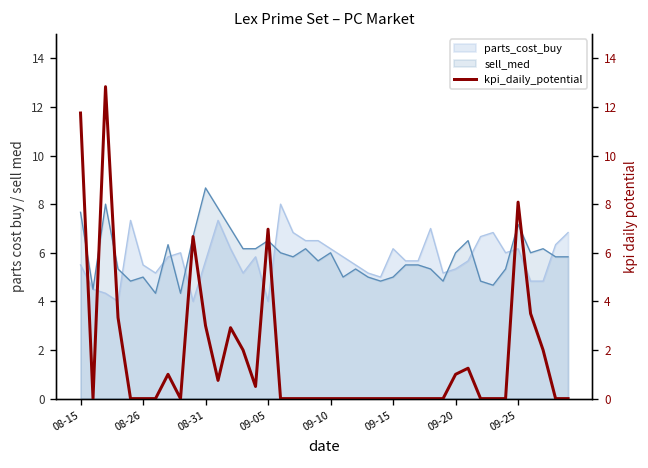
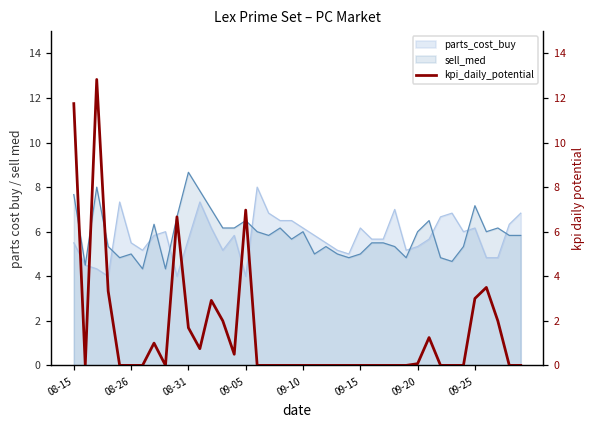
  {
    "kpi_daily_potential": {
      "08-15": 11.7,
      "08-26": 0.0,
-     "08-31": 3.0,
+     "08-31": 1.7,
      "09-05": 7.0,
      "09-10": 0.0,
      "09-15": 0.0,
-     "09-20": 1.0,
-     "09-25": 8.1
+     "09-20": 0.1,
+     "09-25": 3.0
    }
  }
